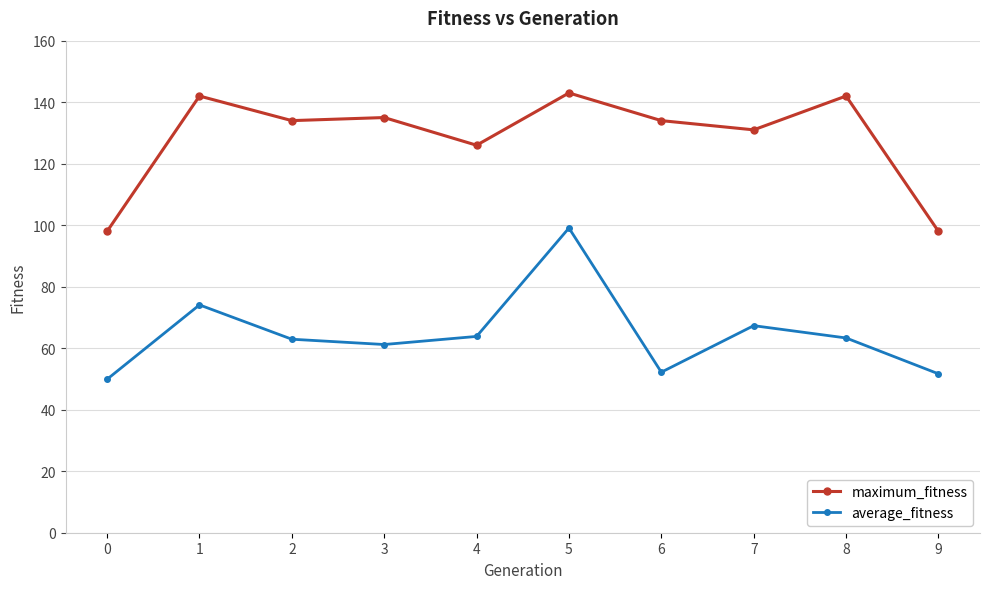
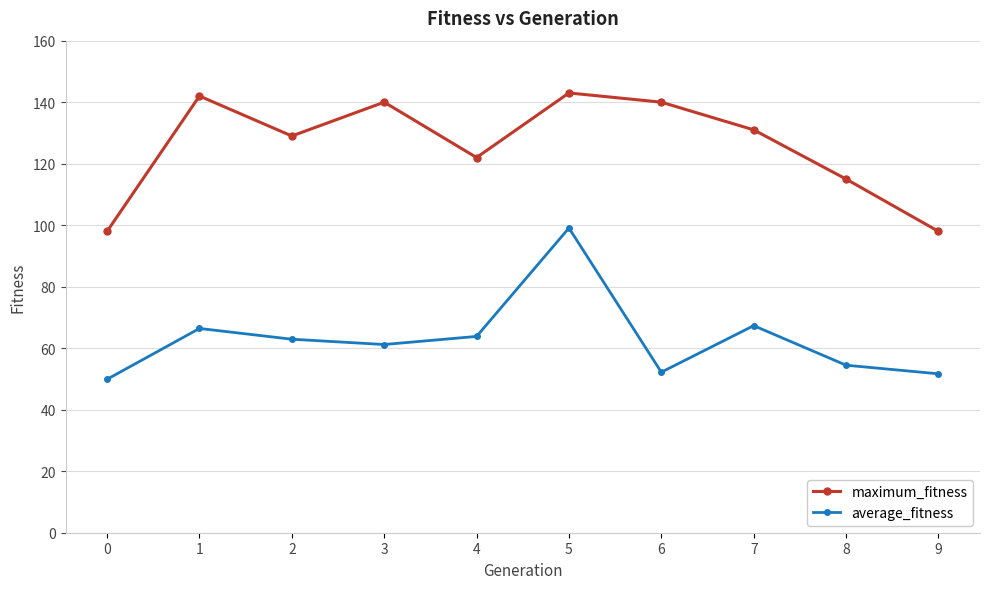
  {
    "maximum_fitness": {
      "0": 98,
      "1": 142,
-     "2": 134,
-     "3": 135,
-     "4": 126,
+     "2": 129,
+     "3": 140,
+     "4": 122,
      "5": 143,
-     "6": 134,
+     "6": 140,
      "7": 131,
-     "8": 142,
+     "8": 115,
      "9": 98
    },
    "average_fitness": {
      "0": 50,
-     "1": 74,
+     "1": 66,
      "2": 63,
      "3": 61,
      "4": 64,
      "5": 99,
      "6": 52,
      "7": 67,
-     "8": 63,
+     "8": 54,
      "9": 52
    }
  }
